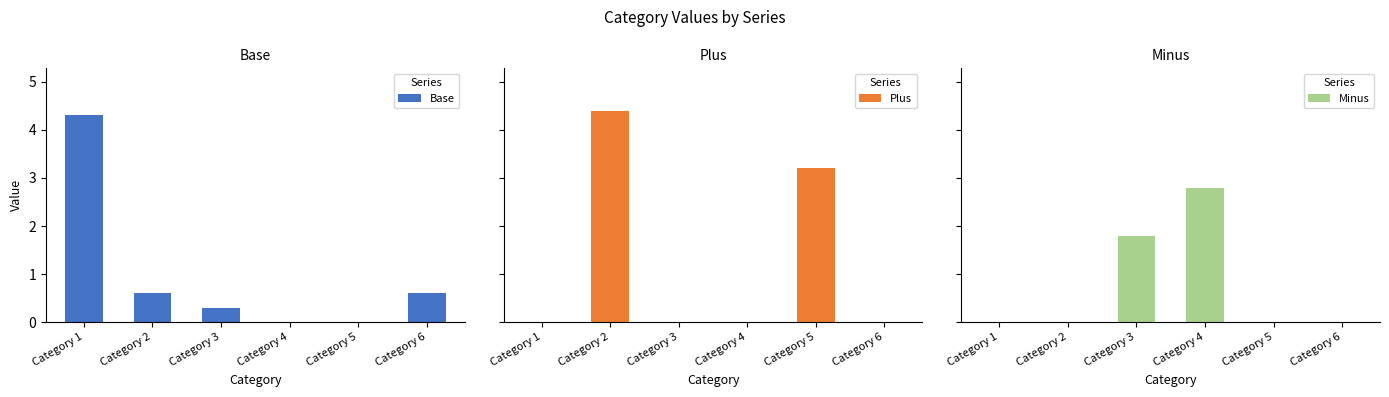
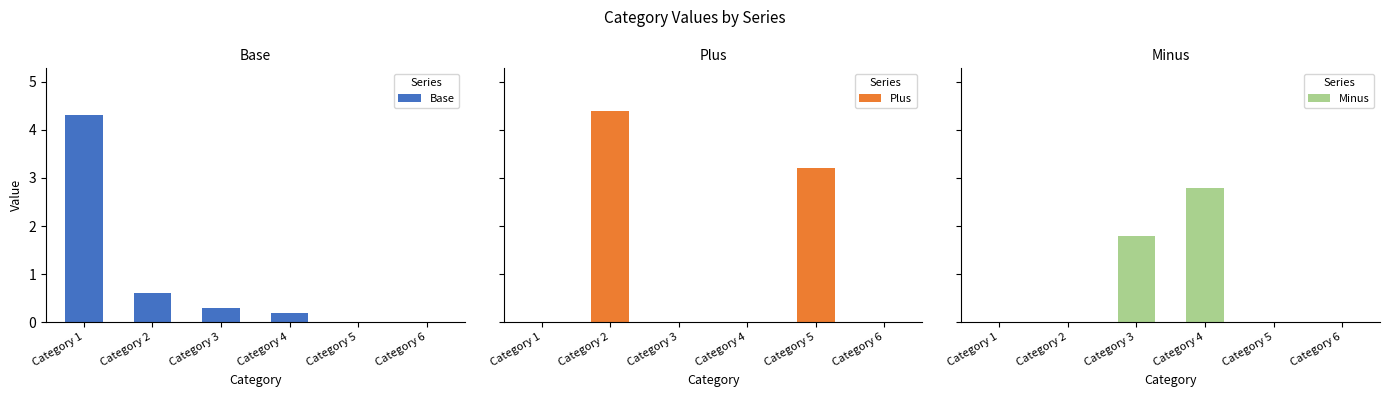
  {
    "Base": {
      "Category 1": 4.3,
      "Category 2": 0.6,
      "Category 3": 0.3,
-     "Category 4": 0.0,
+     "Category 4": 0.2,
      "Category 5": 0.0,
-     "Category 6": 0.6
+     "Category 6": 0.0
    }
  }
